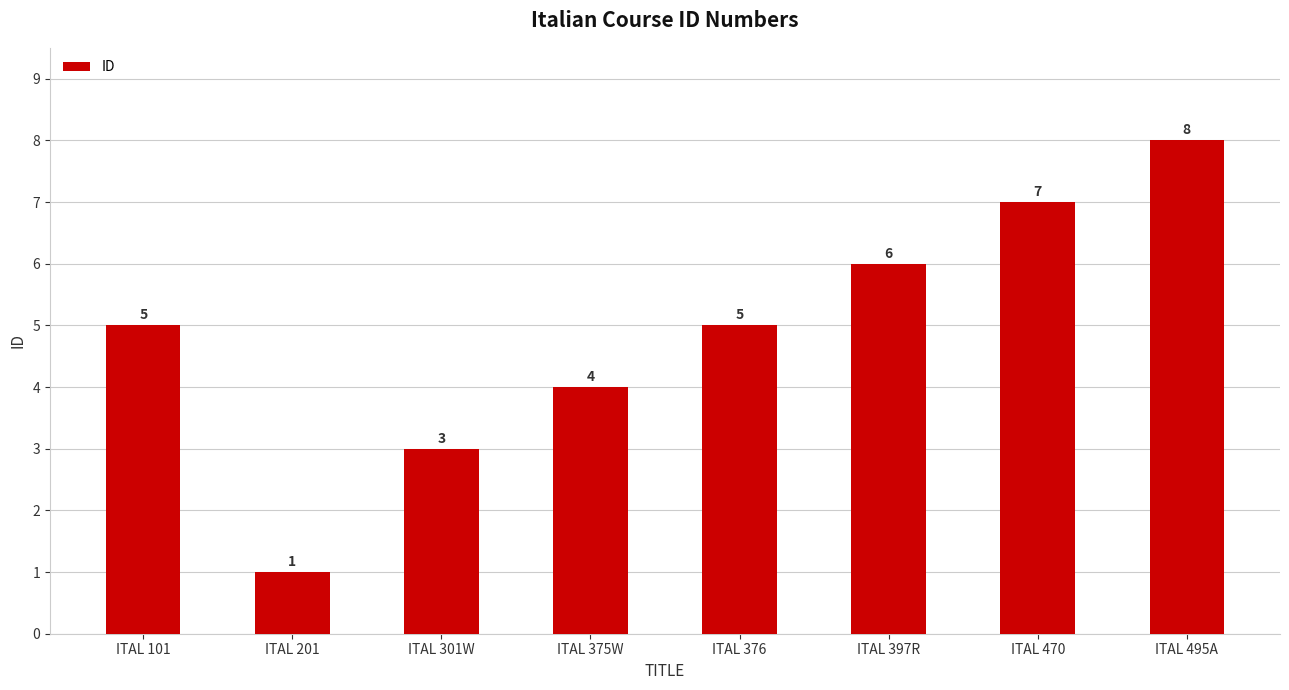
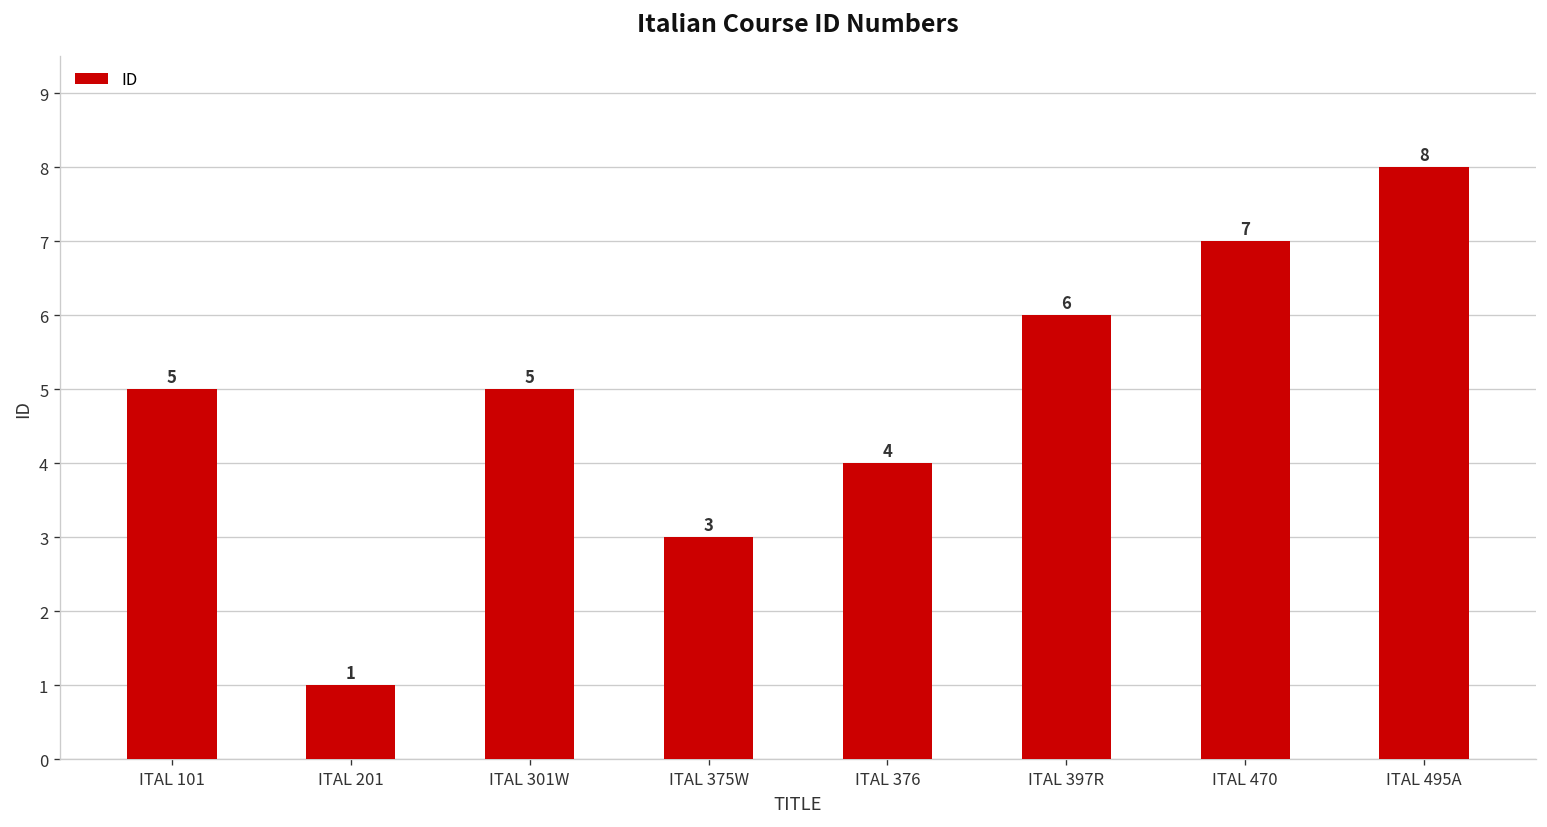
  {
    "ITAL 101": 5,
    "ITAL 201": 1,
-   "ITAL 301W": 3,
-   "ITAL 375W": 4,
-   "ITAL 376": 5,
+   "ITAL 301W": 5,
+   "ITAL 375W": 3,
+   "ITAL 376": 4,
    "ITAL 397R": 6,
    "ITAL 470": 7,
    "ITAL 495A": 8
  }
